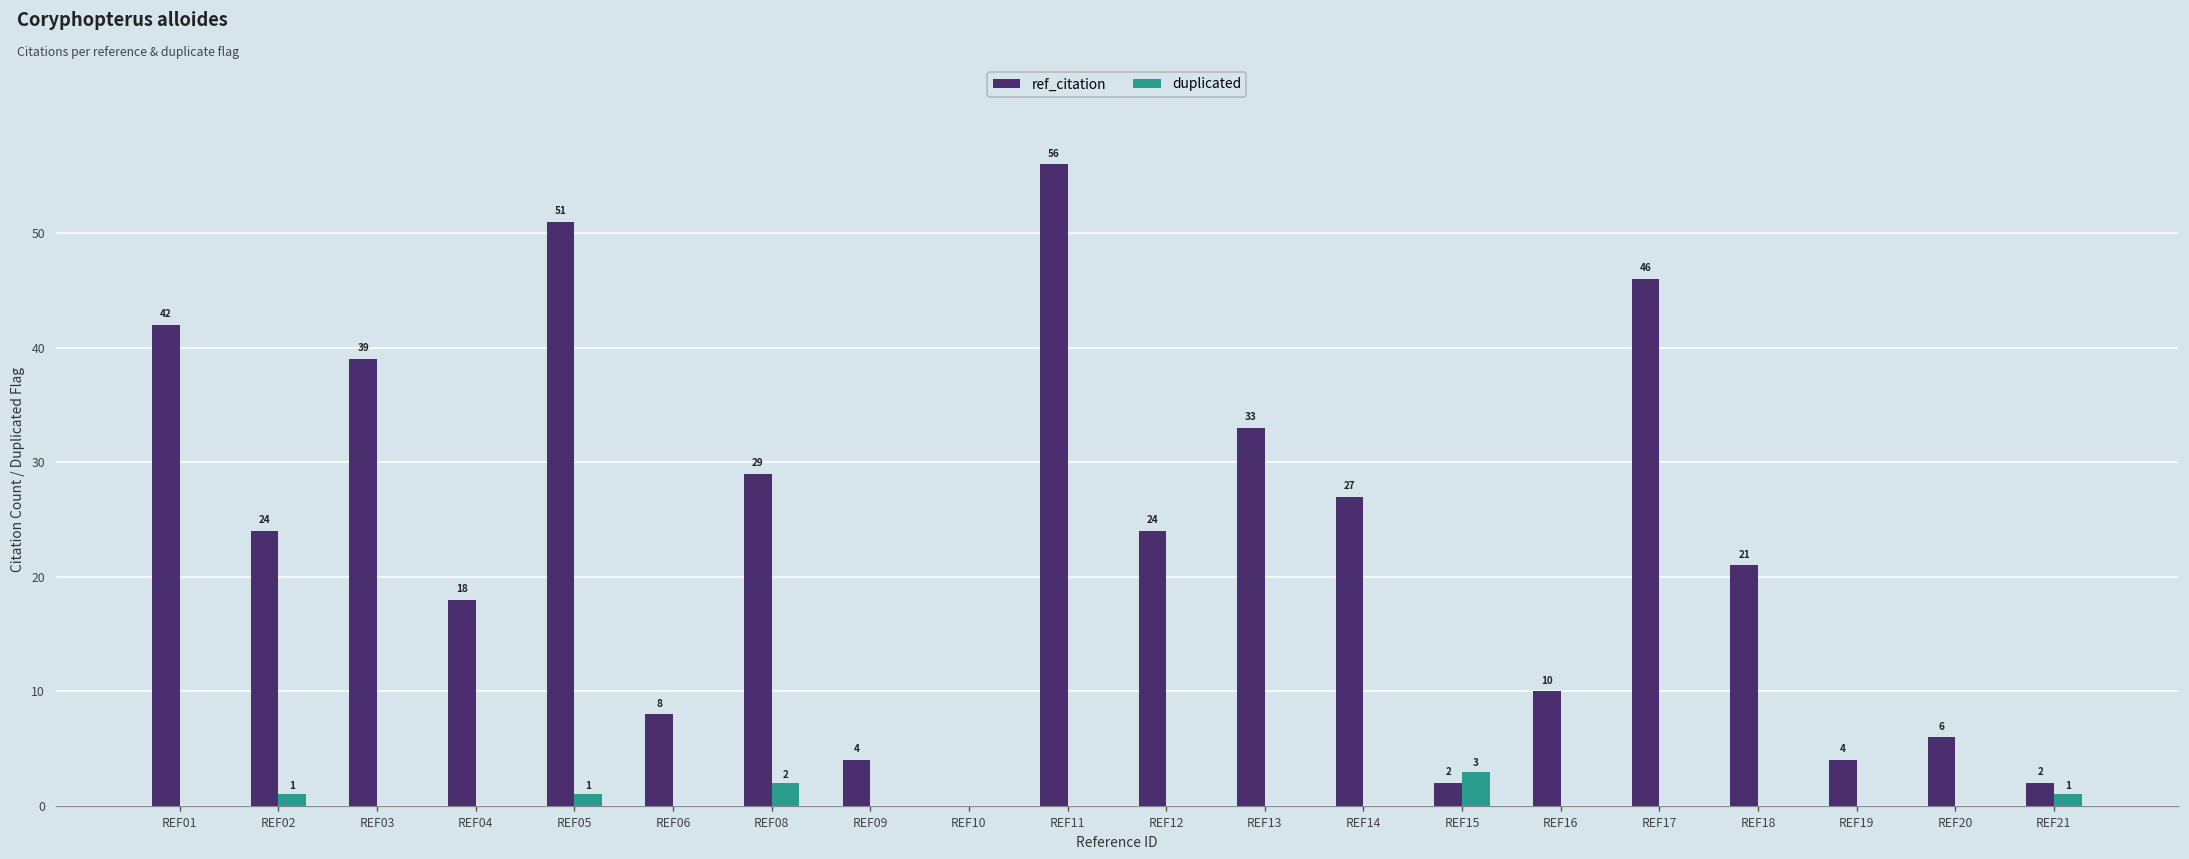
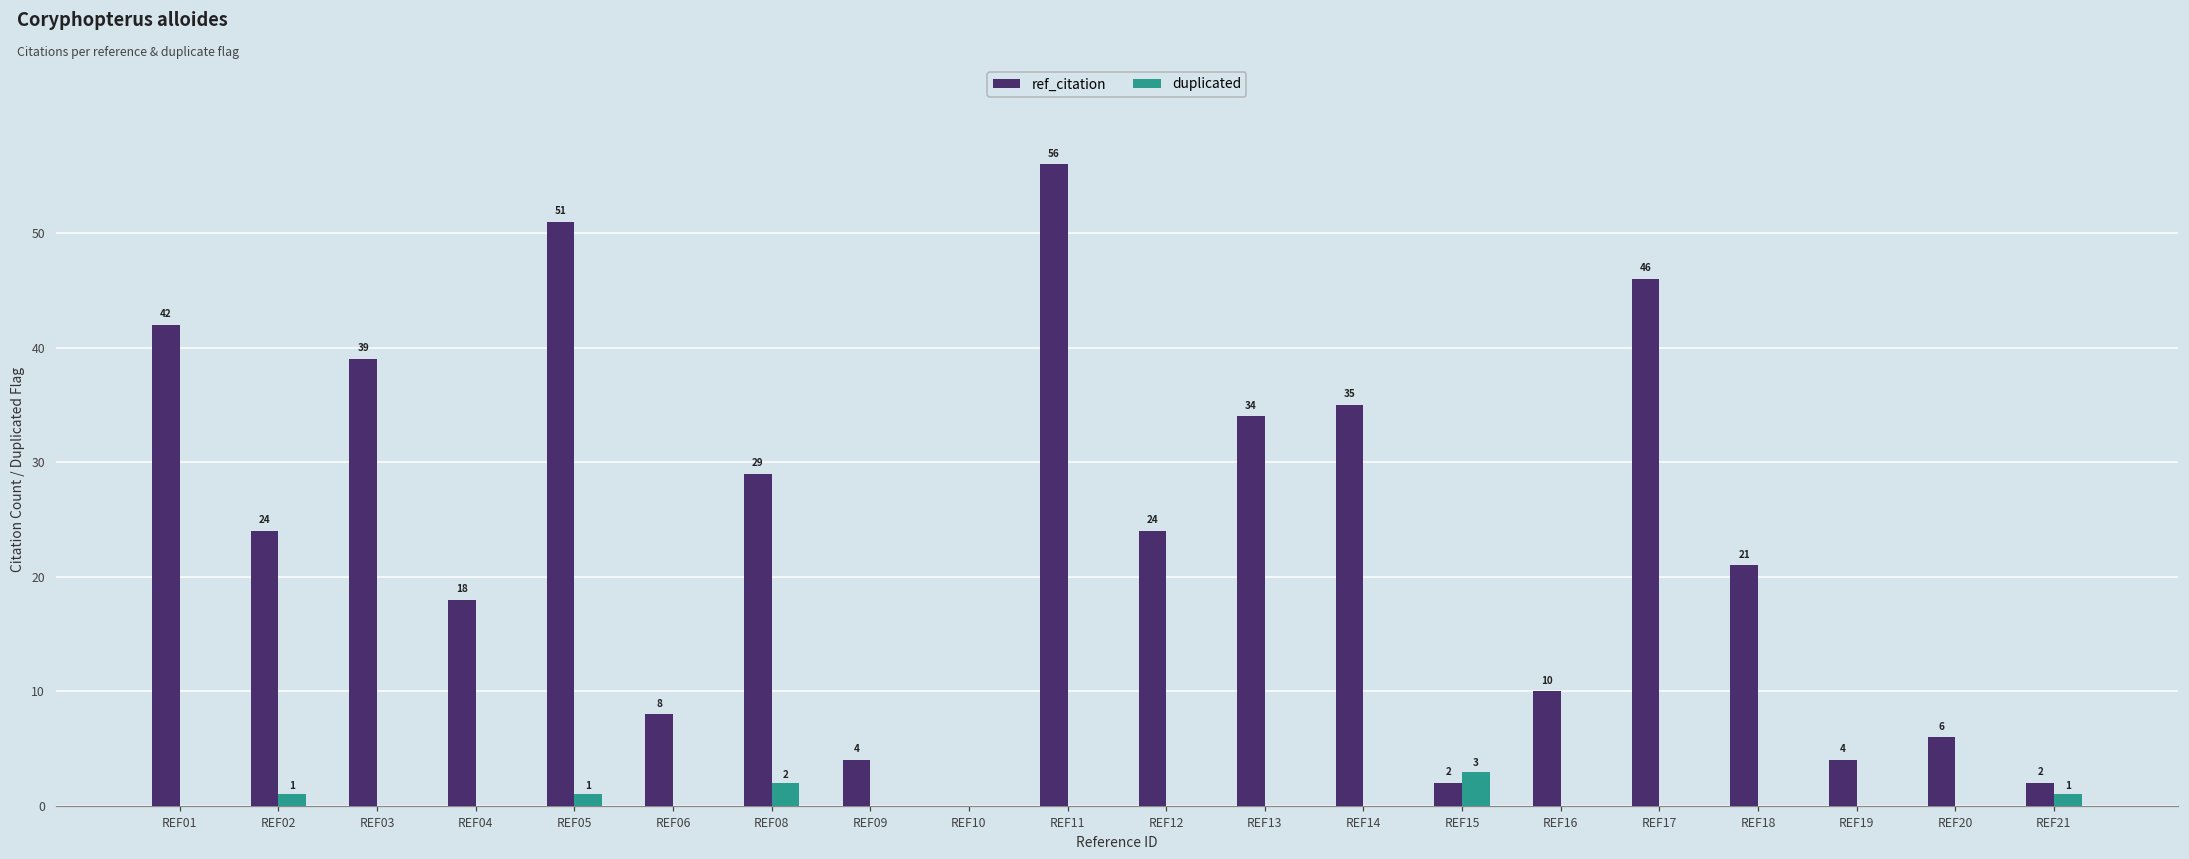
  {
    "ref_citation": {
      "REF01": 42,
      "REF02": 24,
      "REF03": 39,
      "REF04": 18,
      "REF05": 51,
      "REF06": 8,
      "REF08": 29,
      "REF09": 4,
      "REF11": 56,
      "REF12": 24,
-     "REF13": 33,
-     "REF14": 27,
+     "REF13": 34,
+     "REF14": 35,
      "REF15": 2,
      "REF16": 10,
      "REF17": 46,
      "REF18": 21,
      "REF19": 4,
      "REF20": 6,
      "REF21": 2
    },
    "duplicated": {
      "REF02": 1,
      "REF05": 1,
      "REF08": 2,
      "REF15": 3,
      "REF21": 1
    }
  }
